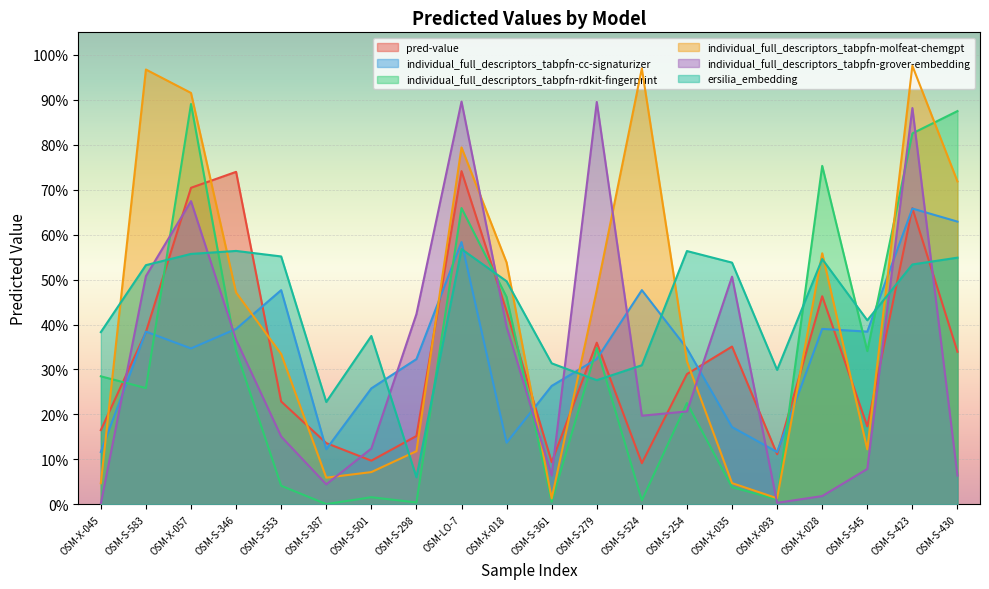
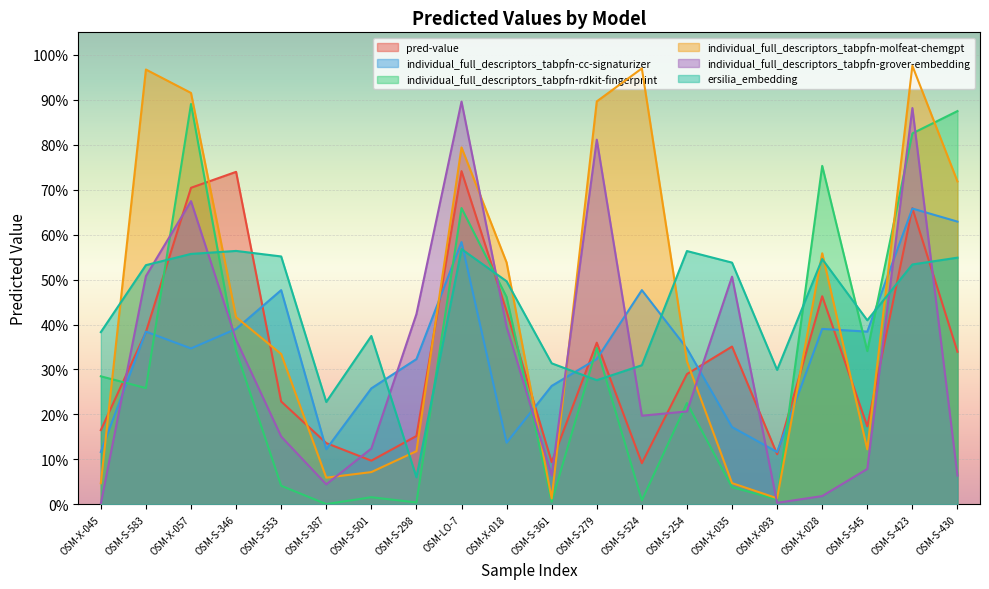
  {
    "pred-value": {
      "OSM-X-045": "17%",
      "OSM-X-057": "70%",
      "OSM-S-346": "74%",
      "OSM-S-553": "23%",
      "OSM-S-387": "14%",
      "OSM-S-501": "10%",
      "OSM-S-298": "15%",
      "OSM-LO-7": "74%",
      "OSM-X-018": "43%",
      "OSM-S-361": "9%",
      "OSM-S-279": "36%",
      "OSM-S-524": "9%",
      "OSM-S-254": "29%",
      "OSM-X-035": "35%",
      "OSM-X-028": "46%",
      "OSM-S-545": "17%",
      "OSM-S-430": "34%"
    },
    "individual_full_descriptors_tabpfn-molfeat-chemgpt": {
      "OSM-X-045": "5%",
      "OSM-S-583": "97%",
      "OSM-X-057": "92%",
-     "OSM-S-346": "47%",
+     "OSM-S-346": "42%",
      "OSM-S-553": "33%",
      "OSM-S-387": "6%",
      "OSM-S-501": "7%",
      "OSM-S-298": "12%",
      "OSM-LO-7": "79%",
      "OSM-X-018": "54%",
      "OSM-S-361": "1%",
-     "OSM-S-279": "48%",
+     "OSM-S-279": "90%",
      "OSM-S-254": "32%",
      "OSM-X-035": "5%",
      "OSM-X-028": "56%",
      "OSM-S-545": "12%",
      "OSM-S-430": "72%"
    },
    "individual_full_descriptors_tabpfn-grover-embedding": {
      "OSM-X-045": "0%",
      "OSM-S-583": "51%",
      "OSM-X-057": "67%",
      "OSM-S-346": "37%",
      "OSM-S-553": "15%",
      "OSM-S-387": "4%",
      "OSM-S-501": "12%",
      "OSM-S-298": "42%",
      "OSM-LO-7": "90%",
      "OSM-X-018": "40%",
      "OSM-S-361": "6%",
-     "OSM-S-279": "90%",
+     "OSM-S-279": "81%",
      "OSM-S-524": "20%",
      "OSM-S-254": "21%",
      "OSM-X-035": "51%",
      "OSM-X-093": "0%",
      "OSM-X-028": "2%",
      "OSM-S-545": "8%",
      "OSM-S-423": "88%",
      "OSM-S-430": "6%"
    }
  }
